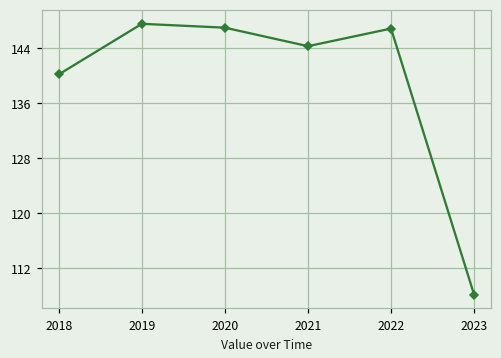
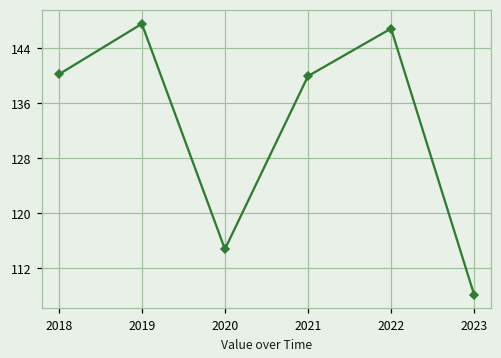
  {
    "2018": 140,
    "2019": 147,
-   "2020": 147,
-   "2021": 144,
+   "2020": 115,
+   "2021": 140,
    "2022": 147,
    "2023": 108
  }
